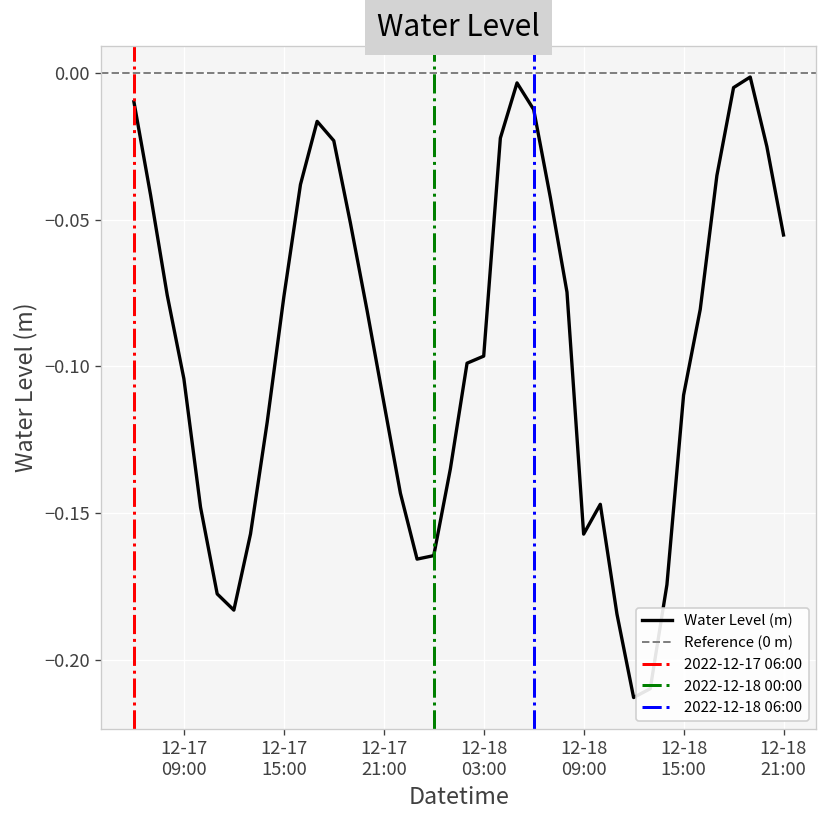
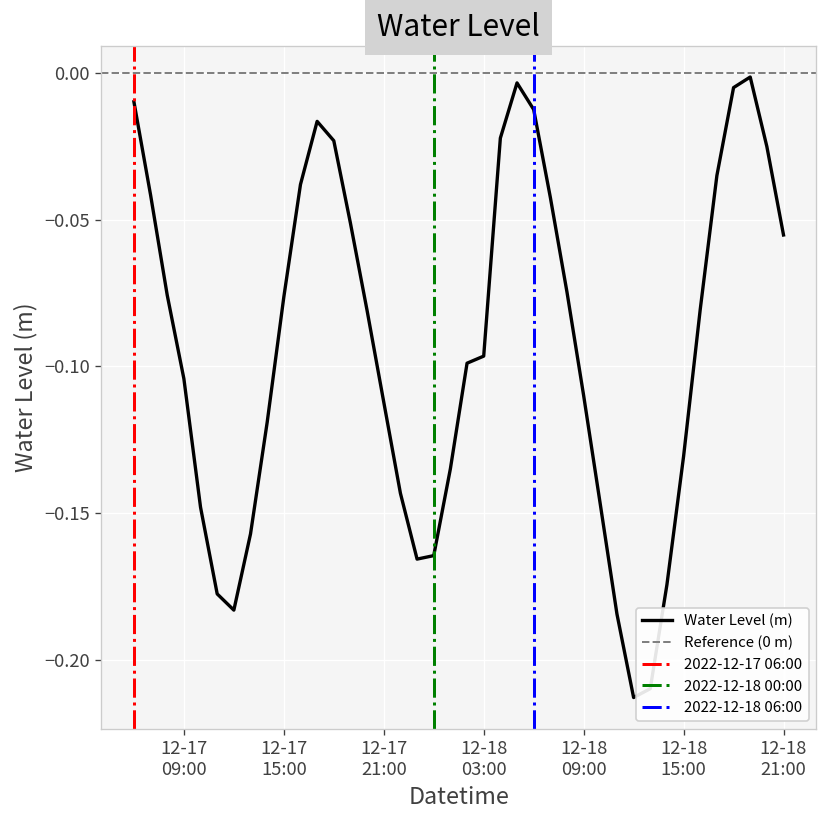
  {
    "12-17 09:00": -0.104,
    "12-17 15:00": -0.076,
    "12-17 21:00": -0.112,
    "12-18 03:00": -0.096,
-   "12-18 09:00": -0.157,
-   "12-18 15:00": -0.110,
+   "12-18 09:00": -0.110,
+   "12-18 15:00": -0.131,
    "12-18 21:00": -0.055
  }
